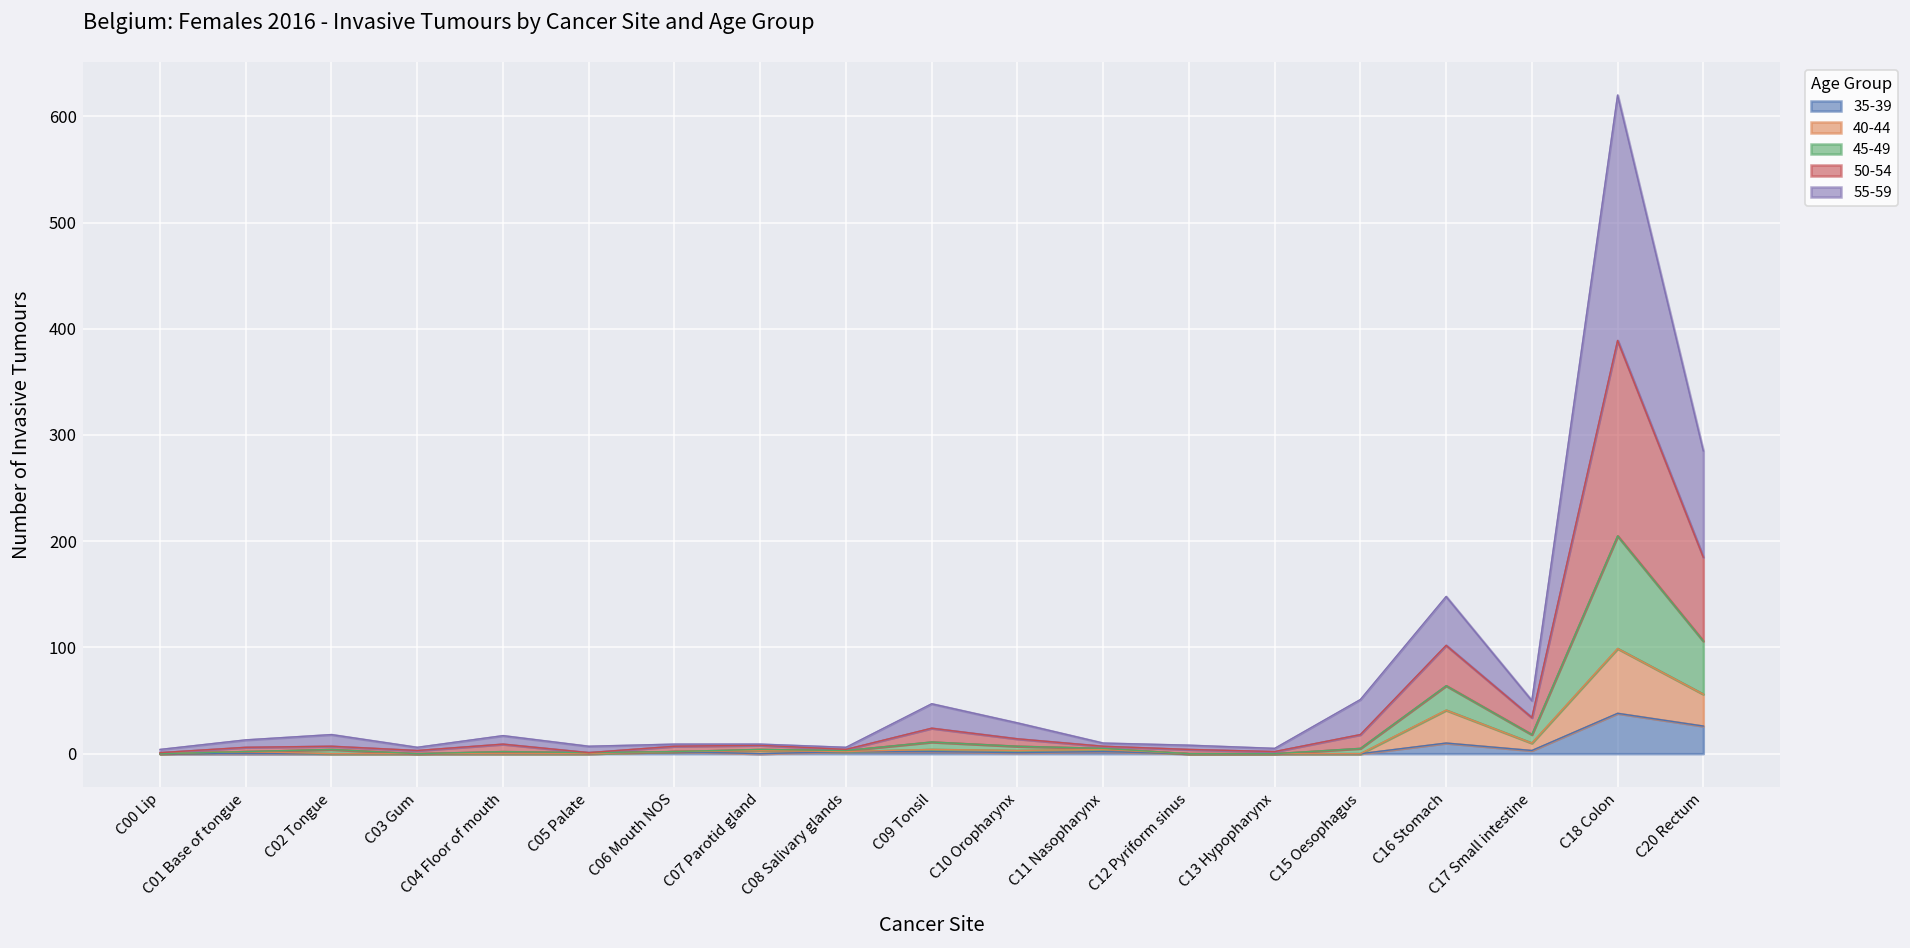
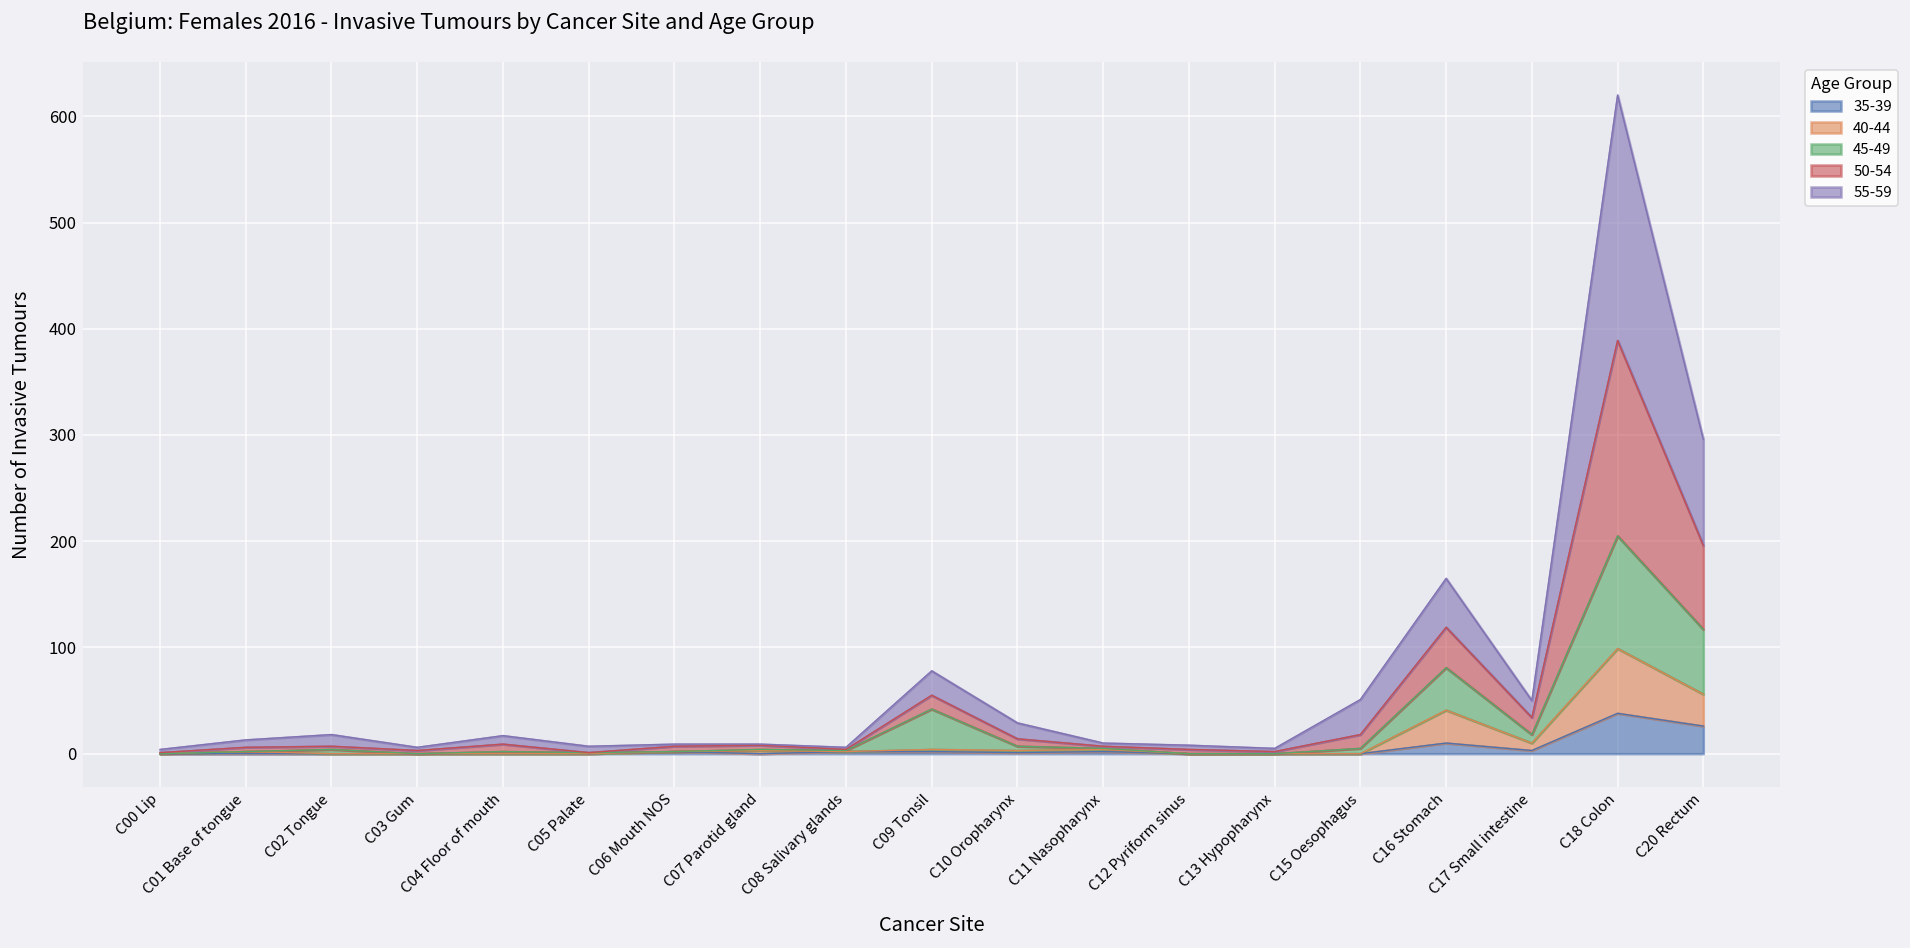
  {
    "45-49": {
      "C02 Tongue": 0,
-     "C09 Tonsil": 10,
+     "C09 Tonsil": 40,
      "C10 Oropharynx": 0,
      "C15 Oesophagus": 10,
-     "C16 Stomach": 20,
+     "C16 Stomach": 40,
      "C17 Small intestine": 10,
      "C18 Colon": 110,
-     "C20 Rectum": 50
+     "C20 Rectum": 60
    }
  }
